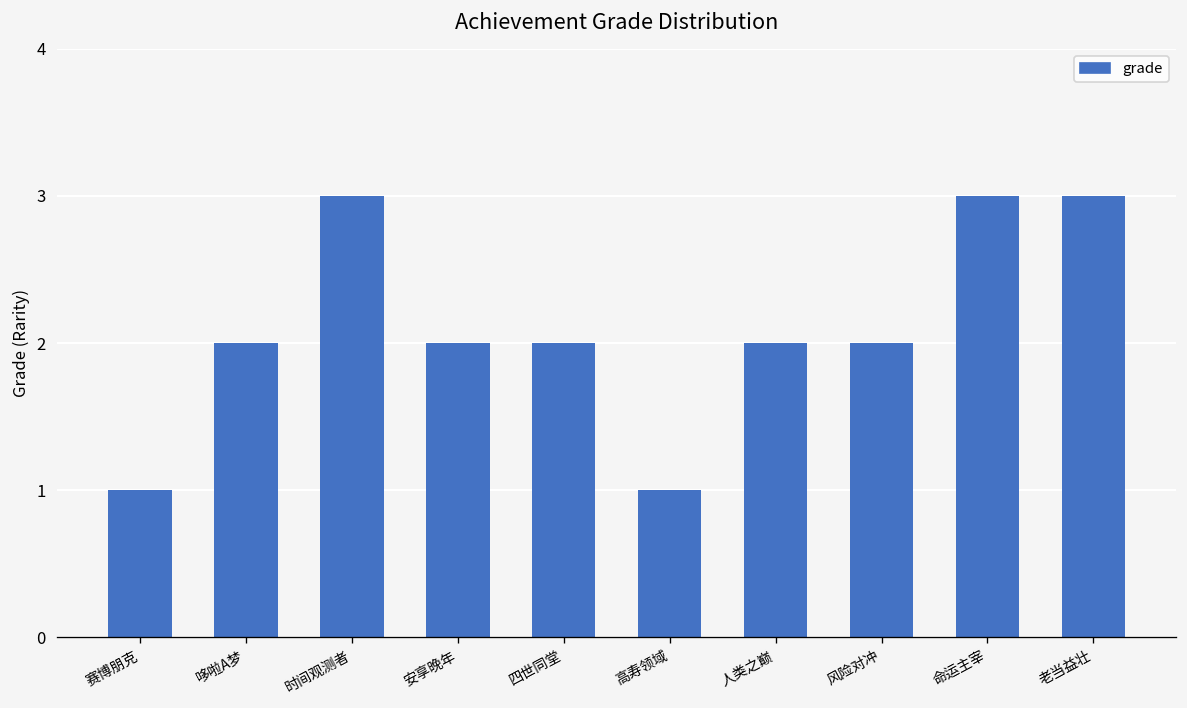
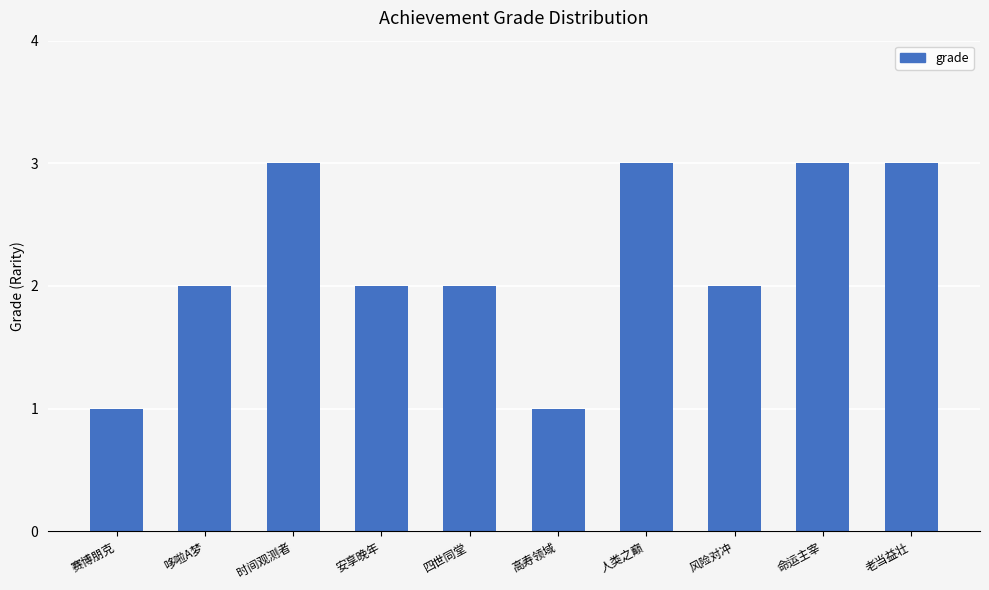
  {
    "赛博朋克": 1,
    "哆啦A梦": 2,
    "时间观测者": 3,
    "安享晚年": 2,
    "四世同堂": 2,
    "高寿领域": 1,
-   "人类之巅": 2,
+   "人类之巅": 3,
    "风险对冲": 2,
    "命运主宰": 3,
    "老当益壮": 3
  }
